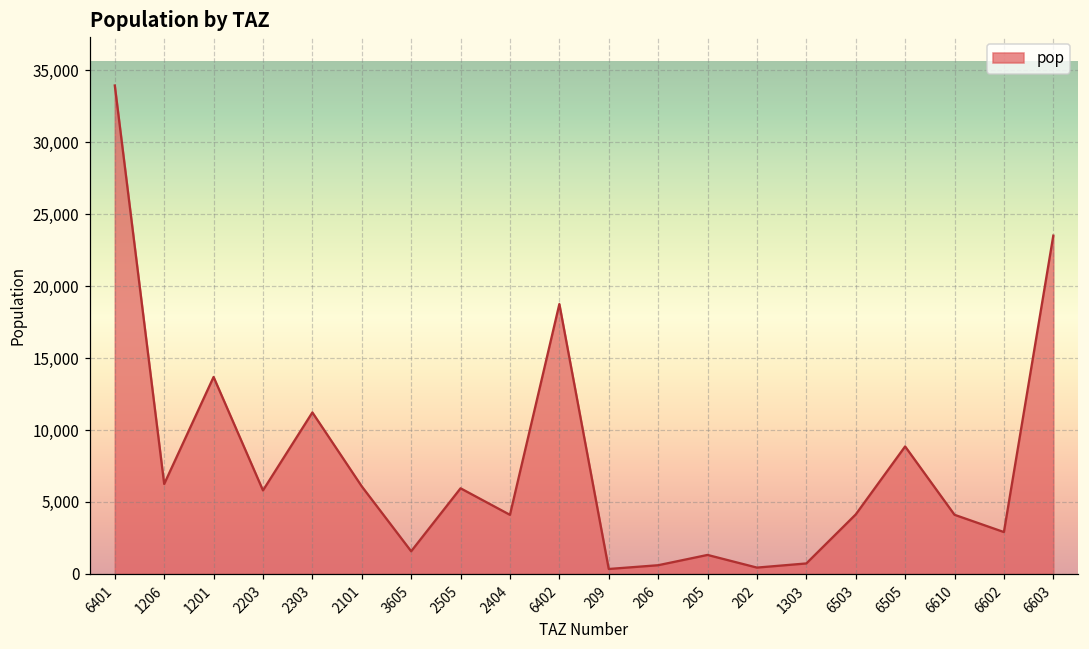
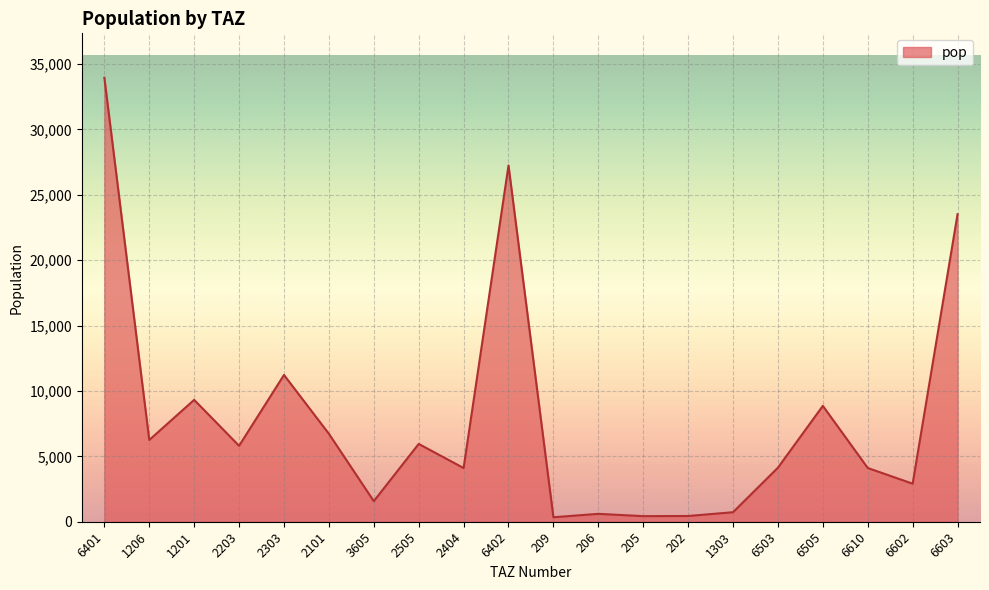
  {
    "6401": "33,900",
    "1206": "6,200",
-   "1201": "13,700",
+   "1201": "9,300",
    "2203": "5,800",
    "2303": "11,200",
-   "2101": "6,100",
+   "2101": "6,700",
    "3605": "1,600",
    "2505": "5,900",
    "2404": "4,100",
-   "6402": "18,800",
+   "6402": "27,200",
    "209": "300",
    "206": "600",
-   "205": "1,300",
+   "205": "400",
    "202": "400",
    "1303": "700",
    "6503": "4,100",
    "6505": "8,900",
    "6610": "4,100",
    "6602": "2,900",
    "6603": "23,500"
  }
